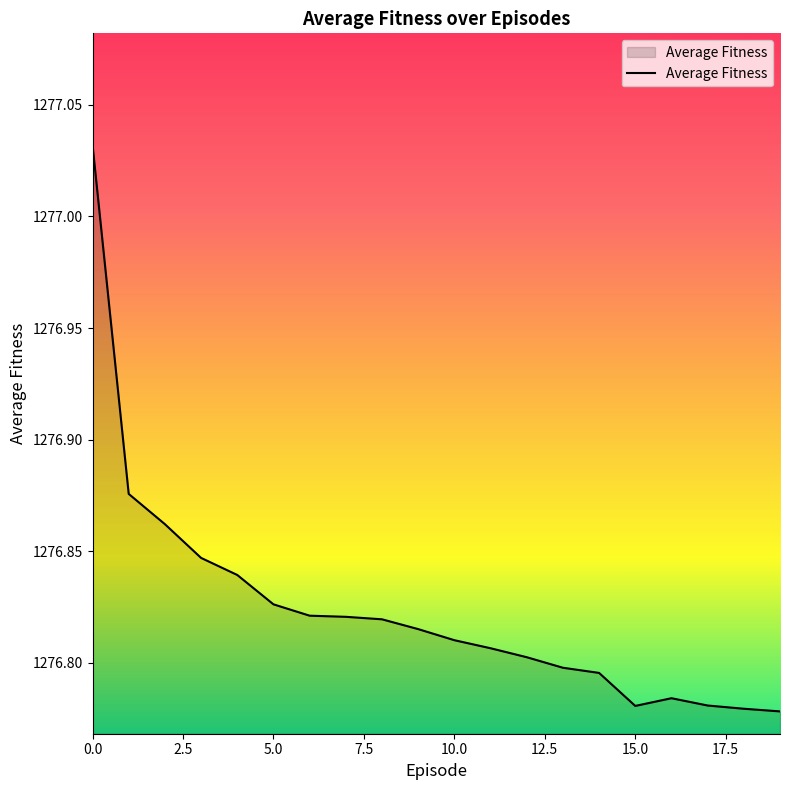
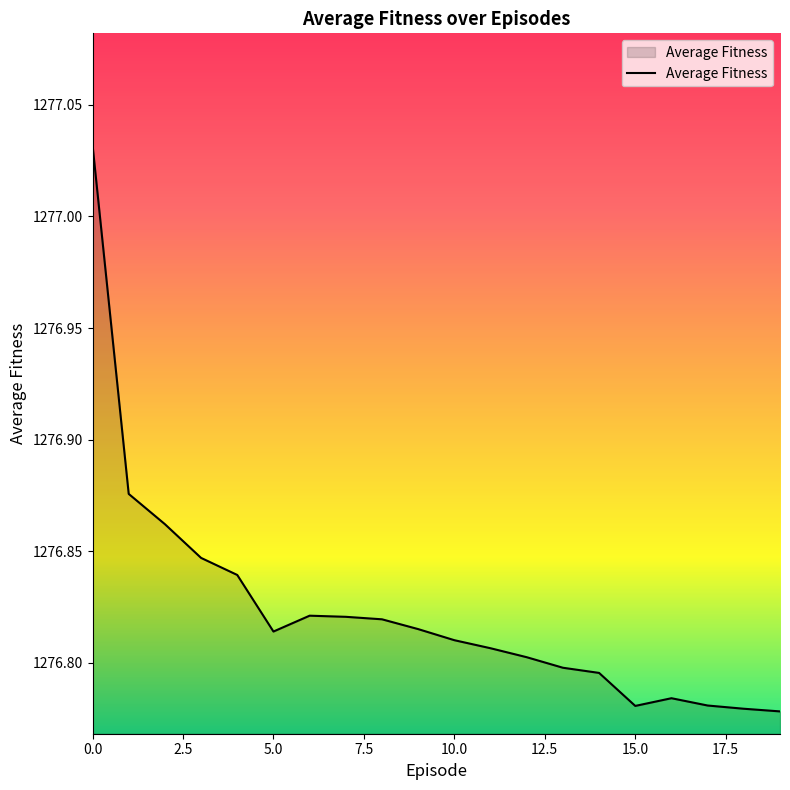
  {
    "0.0": 1277.032,
-   "5.0": 1276.826,
+   "5.0": 1276.814,
    "10.0": 1276.810,
    "15.0": 1276.781
  }
